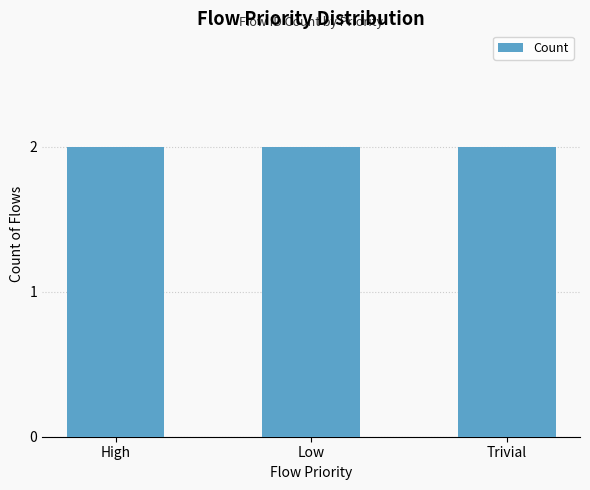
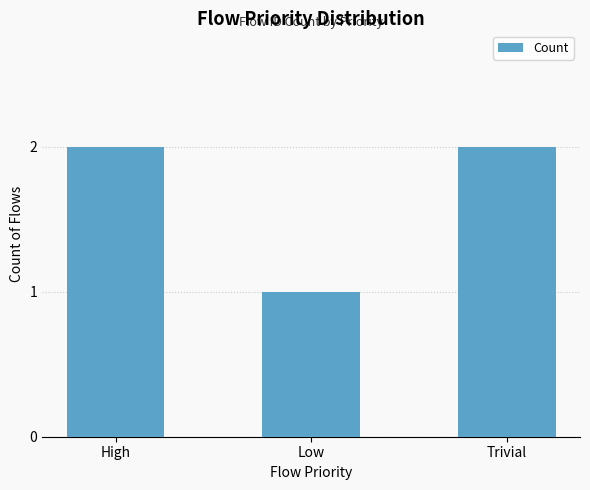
  {
    "High": 2,
-   "Low": 2,
+   "Low": 1,
    "Trivial": 2
  }
